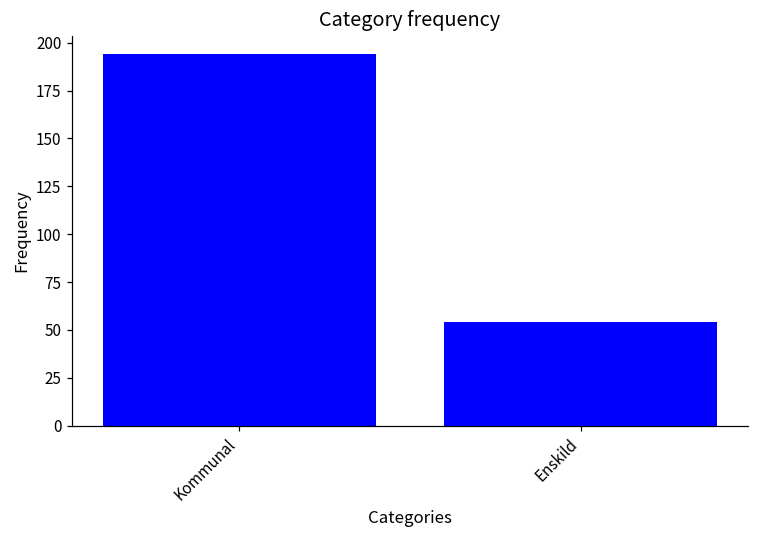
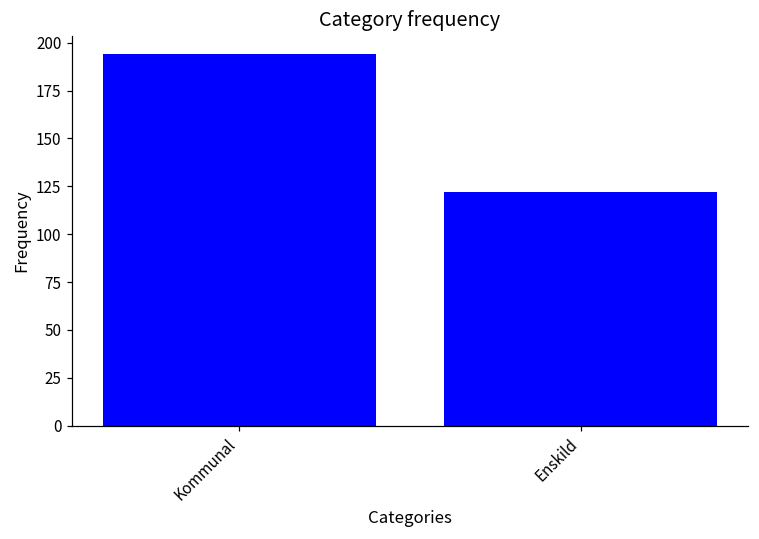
  {
    "Kommunal": 194,
-   "Enskild": 54
+   "Enskild": 122
  }
